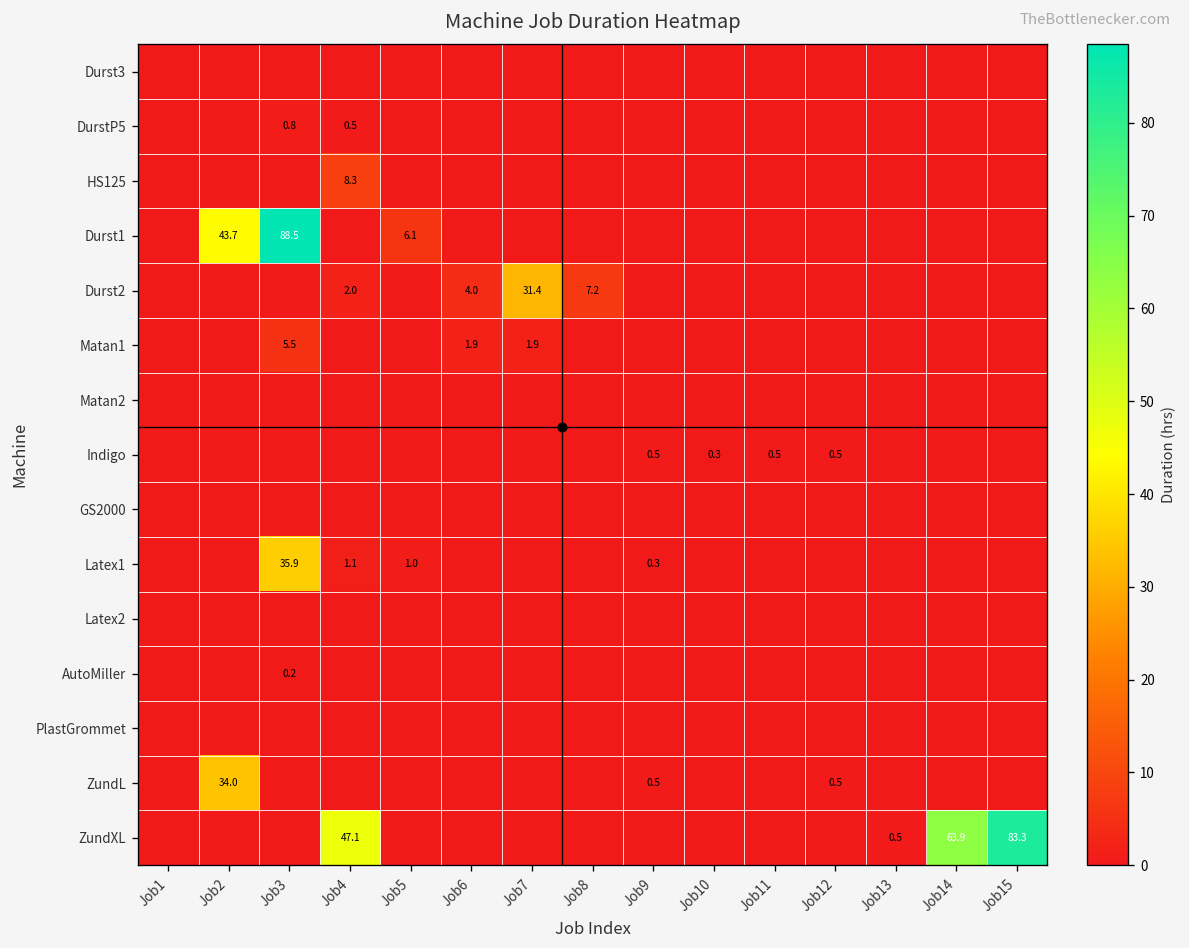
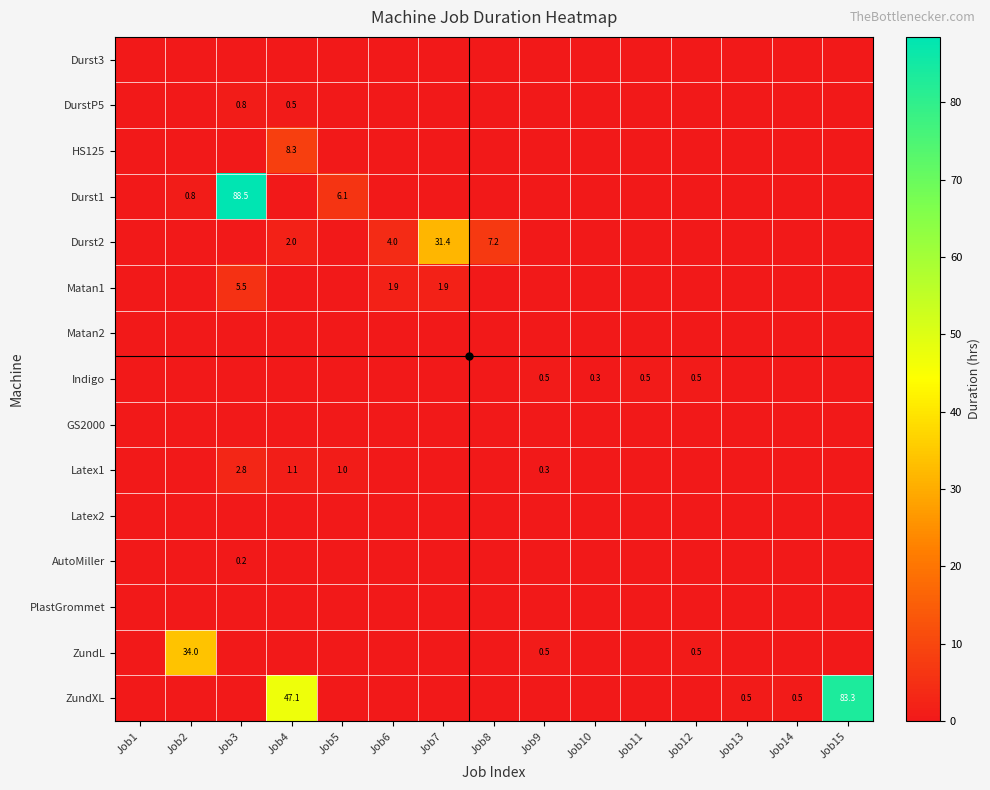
  {
    "DurstP5": {
      "Job3": 0.8,
      "Job4": 0.5
    },
    "HS125": {
      "Job4": 8.3
    },
    "Durst1": {
-     "Job2": 43.7,
+     "Job2": 0.8,
      "Job3": 88.5,
      "Job5": 6.1
    },
    "Durst2": {
      "Job4": 2.0,
      "Job6": 4.0,
      "Job7": 31.4,
      "Job8": 7.2
    },
    "Matan1": {
      "Job3": 5.5,
      "Job6": 1.9,
      "Job7": 1.9
    },
    "Indigo": {
      "Job9": 0.5,
      "Job10": 0.3,
      "Job11": 0.5,
      "Job12": 0.5
    },
    "Latex1": {
-     "Job3": 35.9,
+     "Job3": 2.8,
      "Job4": 1.1,
      "Job5": 1.0,
      "Job9": 0.3
    },
    "AutoMiller": {
      "Job3": 0.2
    },
    "ZundL": {
      "Job2": 34.0,
      "Job9": 0.5,
      "Job12": 0.5
    },
    "ZundXL": {
      "Job4": 47.1,
      "Job13": 0.5,
-     "Job14": 63.9,
+     "Job14": 0.5,
      "Job15": 83.3
    }
  }
